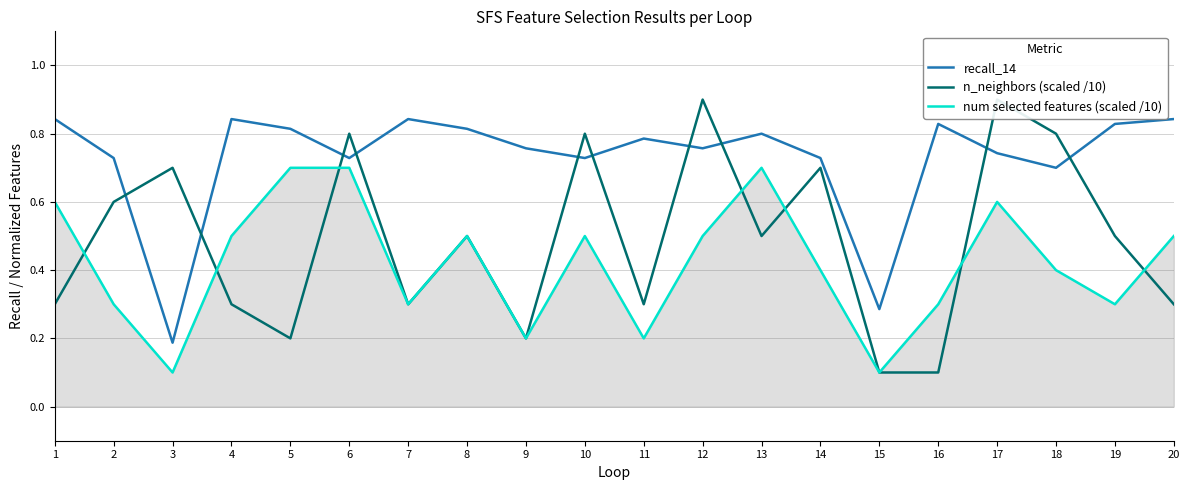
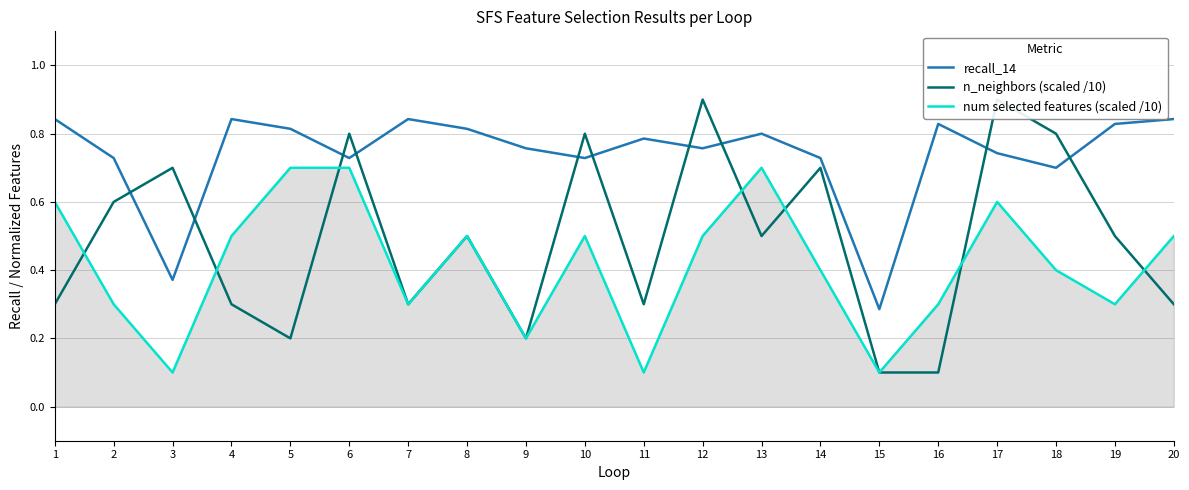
  {
    "recall_14": {
      "1": 0.84,
      "2": 0.73,
-     "3": 0.19,
+     "3": 0.37,
      "4": 0.84,
      "5": 0.81,
      "6": 0.73,
      "7": 0.84,
      "8": 0.81,
      "9": 0.76,
      "10": 0.73,
      "11": 0.79,
      "12": 0.76,
      "13": 0.80,
      "14": 0.73,
      "15": 0.29,
      "16": 0.83,
      "17": 0.74,
      "18": 0.70,
      "19": 0.83,
      "20": 0.84
    },
    "n_neighbors (scaled /10)": {
      "1": 0.30,
      "2": 0.60,
      "3": 0.70,
      "4": 0.30,
      "5": 0.20,
      "6": 0.80,
      "10": 0.80,
      "11": 0.30,
      "12": 0.90,
      "13": 0.50,
      "14": 0.70,
      "16": 0.10,
      "18": 0.80,
      "19": 0.50,
      "20": 0.30
    },
    "num selected features (scaled /10)": {
      "1": 0.60,
      "2": 0.30,
      "3": 0.10,
      "4": 0.50,
      "5": 0.70,
      "6": 0.70,
      "10": 0.50,
-     "11": 0.20,
+     "11": 0.10,
      "12": 0.50,
      "13": 0.70,
      "14": 0.40,
      "16": 0.30,
      "17": 0.60,
      "18": 0.40,
      "19": 0.30,
      "20": 0.50
    }
  }
